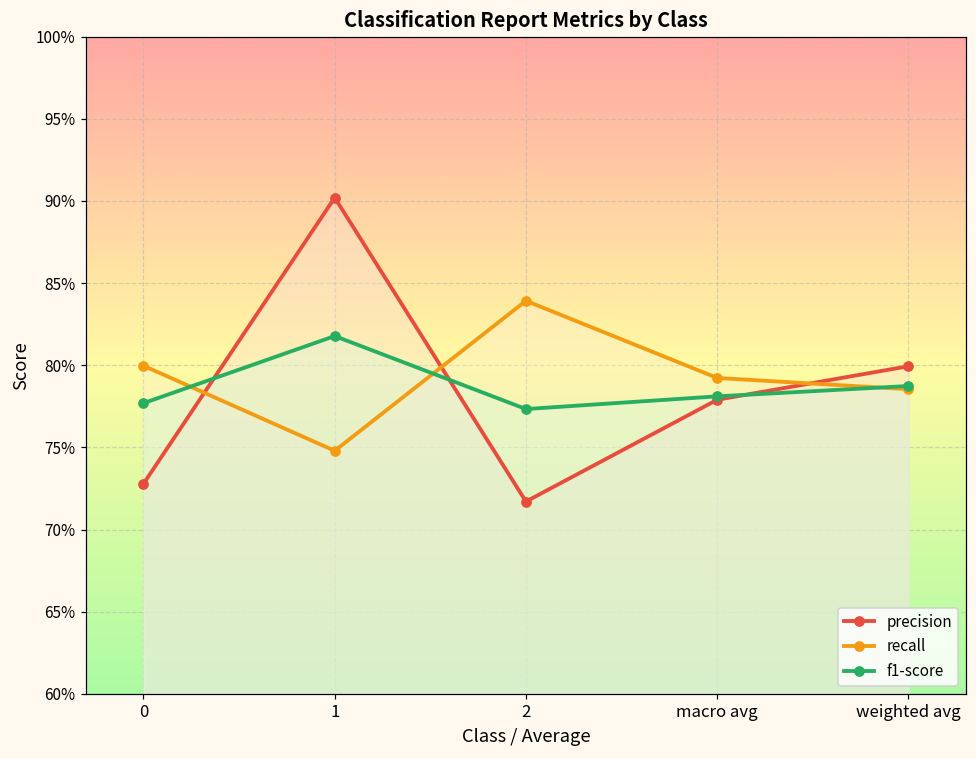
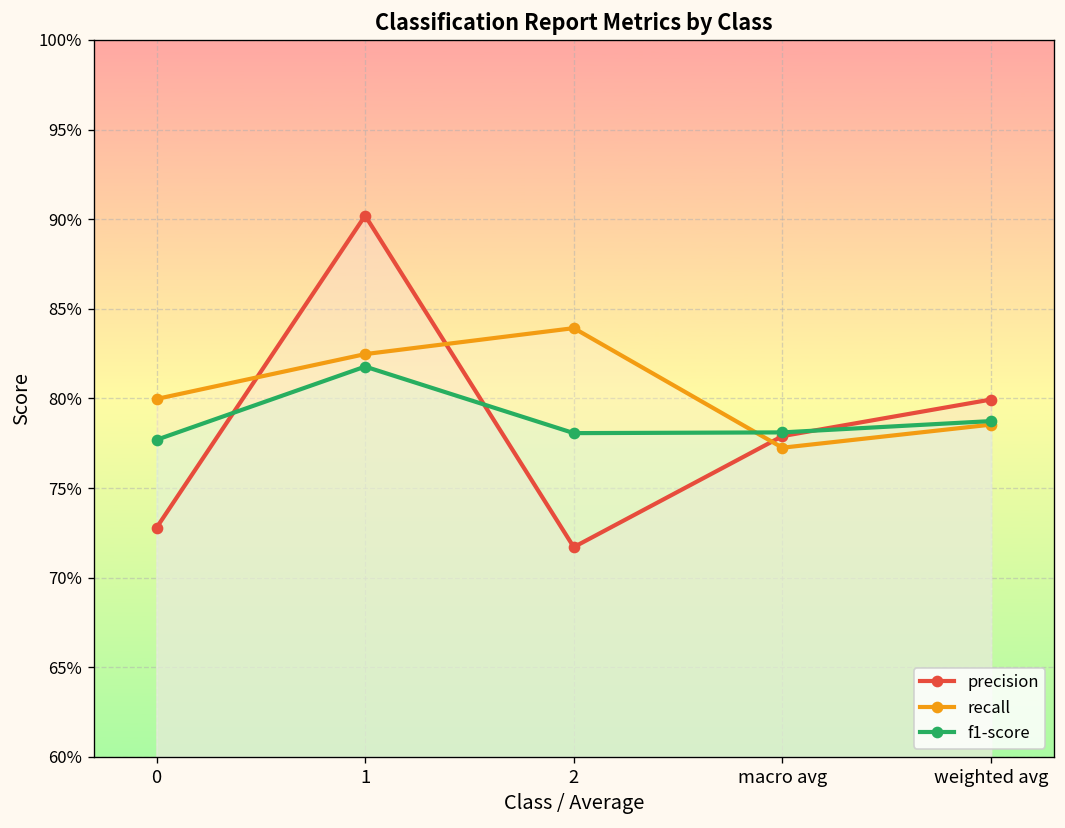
  {
    "precision": {
      "0": "72.8%",
      "1": "90.2%",
      "2": "71.7%",
      "macro avg": "77.9%",
      "weighted avg": "79.9%"
    },
    "recall": {
      "0": "80.0%",
-     "1": "74.8%",
+     "1": "82.5%",
      "2": "83.9%",
-     "macro avg": "79.2%",
+     "macro avg": "77.2%",
      "weighted avg": "78.5%"
    },
    "f1-score": {
      "0": "77.7%",
      "1": "81.8%",
-     "2": "77.3%",
+     "2": "78.1%",
      "macro avg": "78.1%",
      "weighted avg": "78.7%"
    }
  }
